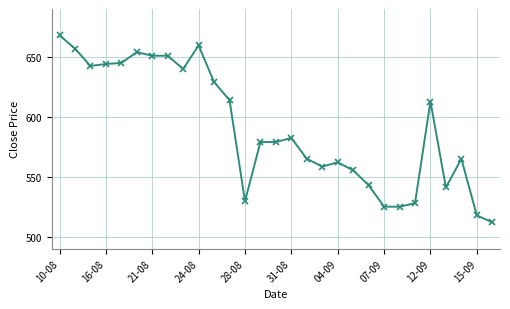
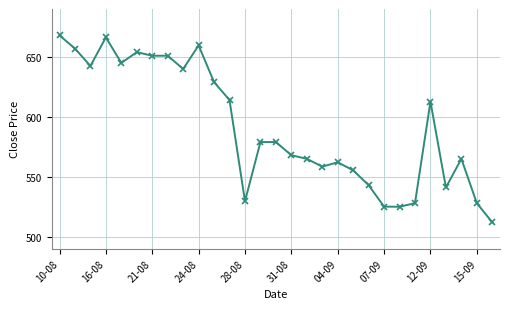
  {
    "10-08": 668,
-   "16-08": 644,
+   "16-08": 666,
    "21-08": 651,
    "24-08": 660,
    "28-08": 530,
-   "31-08": 582,
+   "31-08": 568,
    "04-09": 562,
    "07-09": 525,
    "12-09": 613,
-   "15-09": 518
+   "15-09": 528
  }
